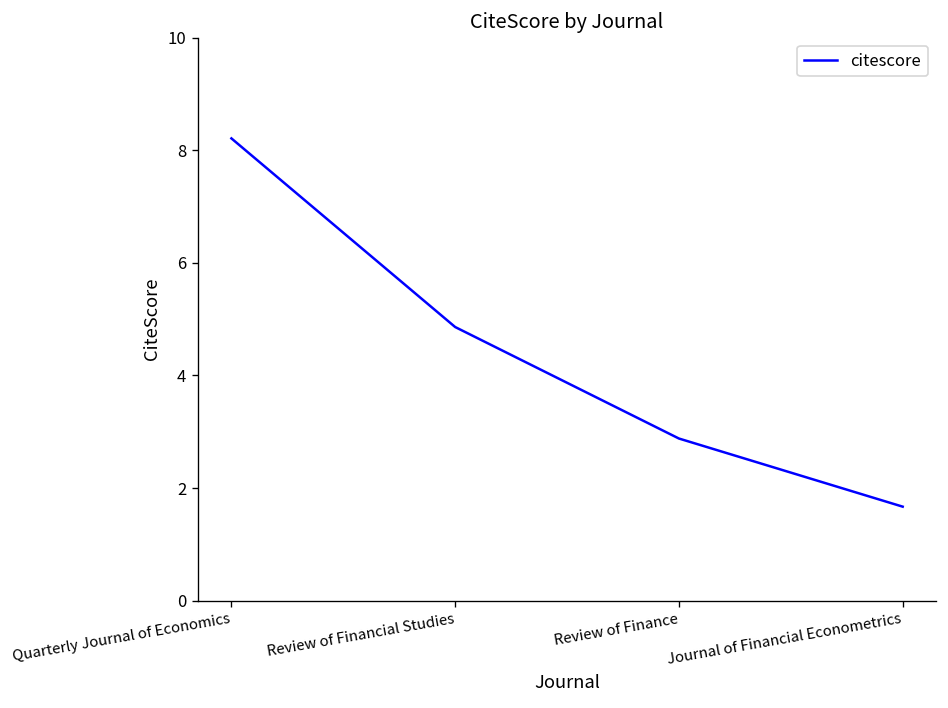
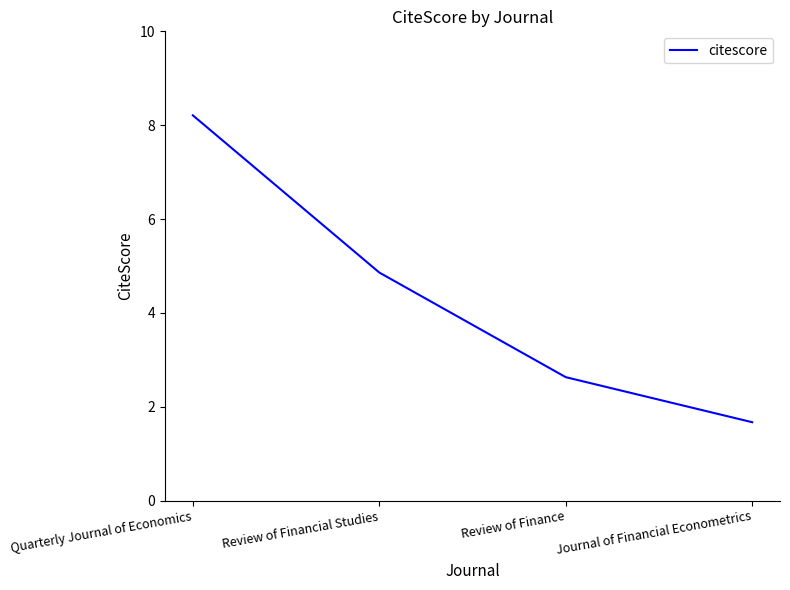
  {
    "Quarterly Journal of Economics": 8.2,
    "Review of Financial Studies": 4.9,
-   "Review of Finance": 2.9,
+   "Review of Finance": 2.6,
    "Journal of Financial Econometrics": 1.7
  }
